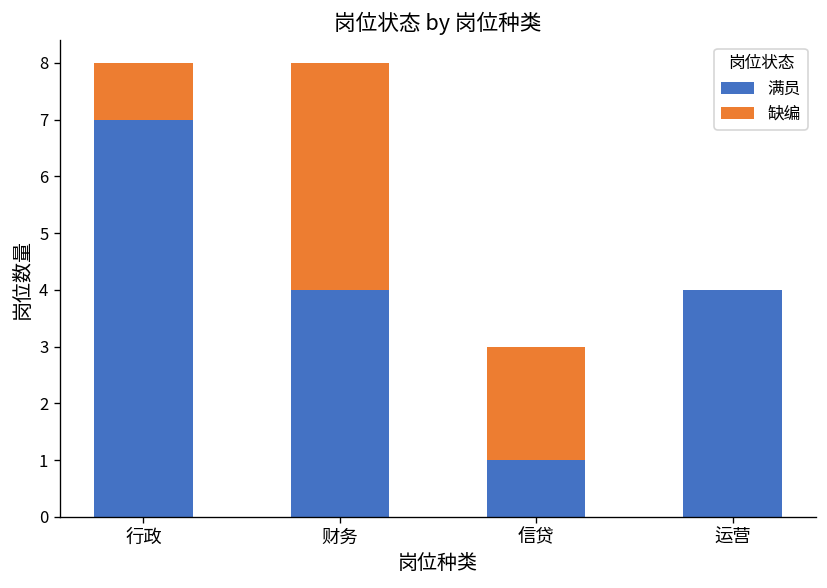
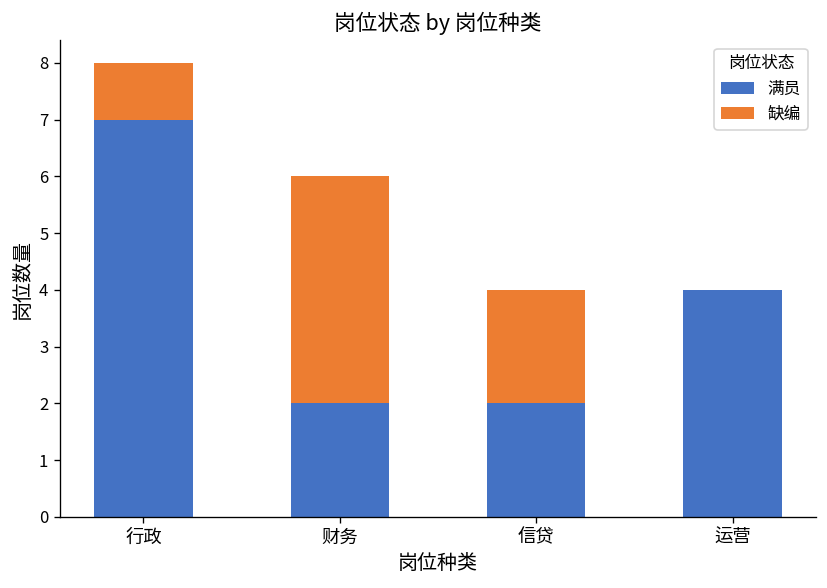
  {
    "满员": {
      "行政": 7,
-     "财务": 4,
-     "信贷": 1,
+     "财务": 2,
+     "信贷": 2,
      "运营": 4
    },
    "缺编": {
      "行政": 1,
      "财务": 4,
      "信贷": 2,
      "运营": 0
    }
  }
